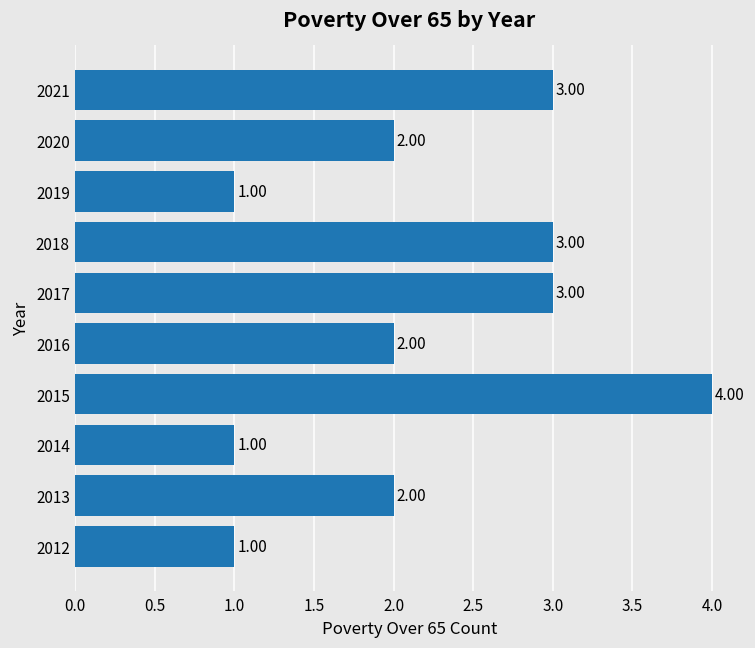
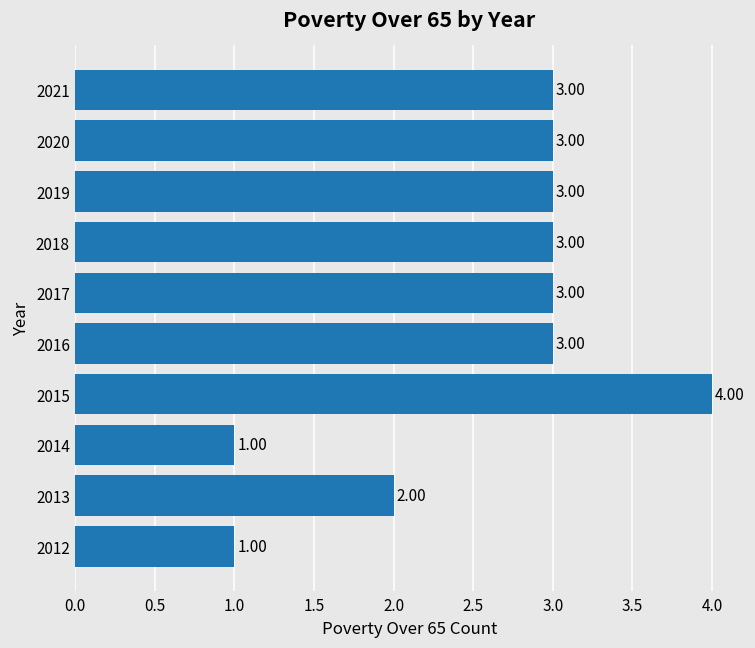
  {
    "2021": 3.00,
-   "2020": 2.00,
-   "2019": 1.00,
+   "2020": 3.00,
+   "2019": 3.00,
    "2018": 3.00,
    "2017": 3.00,
-   "2016": 2.00,
+   "2016": 3.00,
    "2015": 4.00,
    "2014": 1.00,
    "2013": 2.00,
    "2012": 1.00
  }
